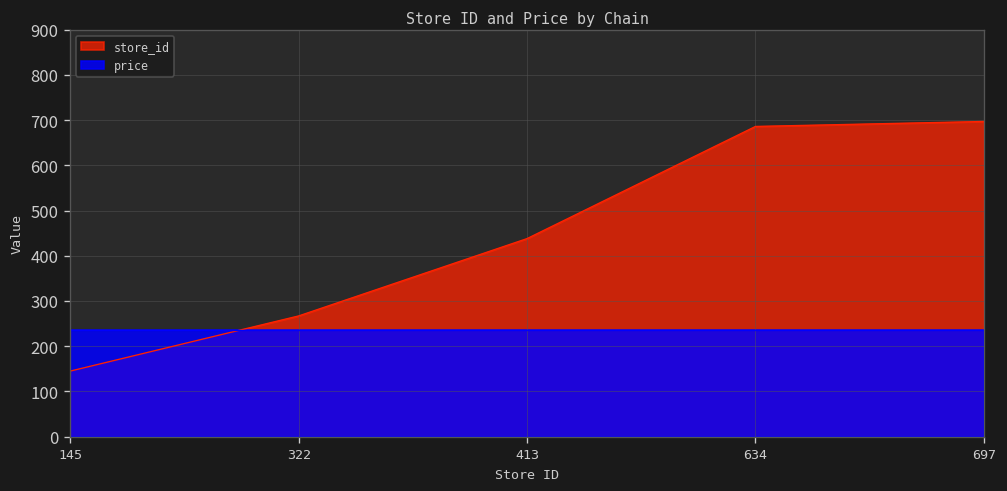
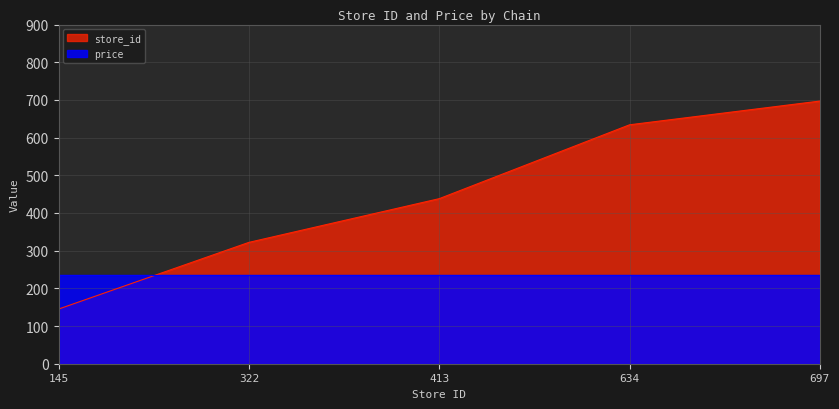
  {
    "store_id": {
      "145": 150,
-     "322": 270,
+     "322": 320,
      "413": 440,
-     "634": 690,
+     "634": 630,
      "697": 700
    },
    "price": {
      "145": 240,
      "322": 240,
      "413": 240,
      "634": 240,
      "697": 240
    }
  }
